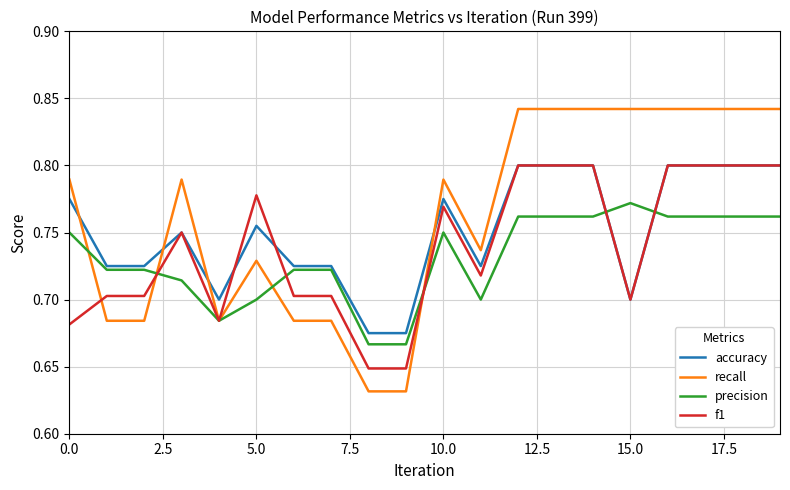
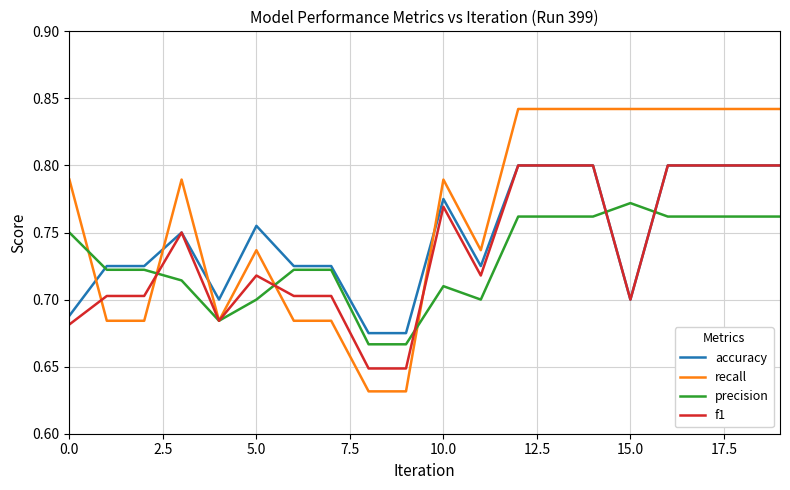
  {
    "accuracy": {
-     "0.0": 0.775,
+     "0.0": 0.688,
      "5.0": 0.755,
      "10.0": 0.775
    },
    "recall": {
      "0.0": 0.789,
-     "5.0": 0.729,
+     "5.0": 0.737,
      "10.0": 0.789,
      "15.0": 0.842
    },
    "precision": {
      "0.0": 0.75,
      "5.0": 0.70,
-     "10.0": 0.75,
+     "10.0": 0.71,
      "15.0": 0.772
    },
    "f1": {
      "0.0": 0.681,
-     "5.0": 0.778,
+     "5.0": 0.718,
      "10.0": 0.769
    }
  }
